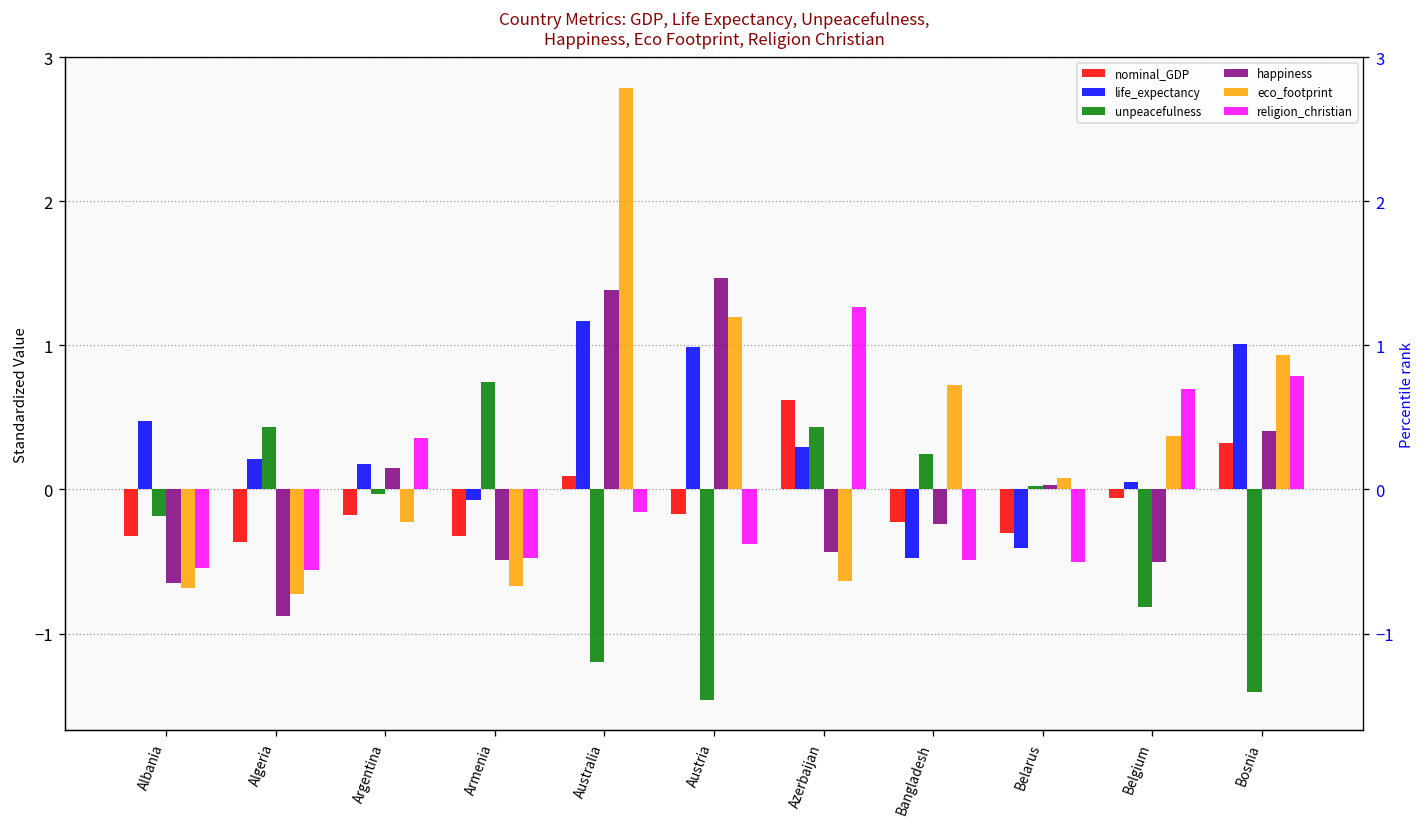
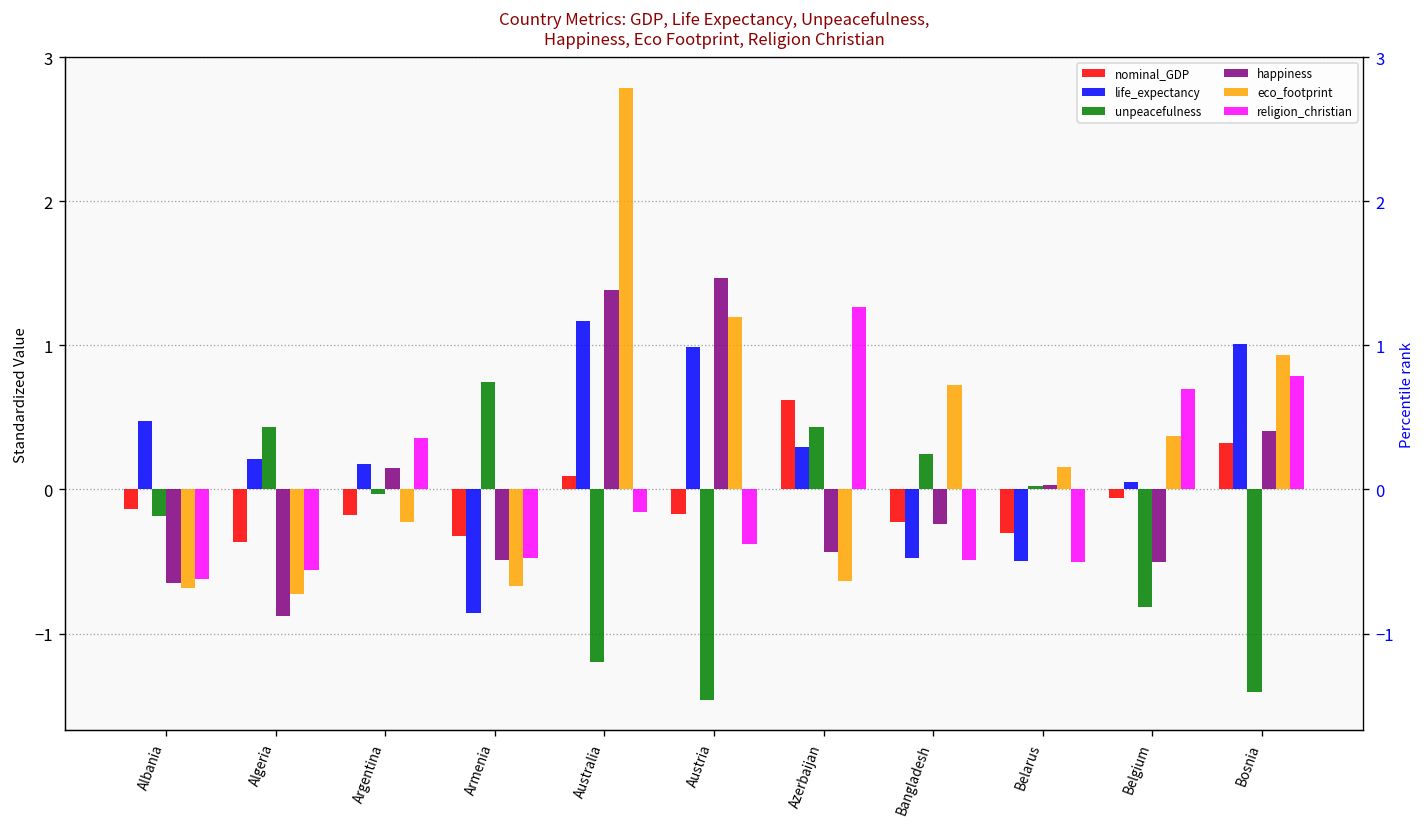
  {
    "nominal_GDP": {
-     "Albania": -0.33,
+     "Albania": -0.14,
      "Algeria": -0.36,
      "Argentina": -0.18,
      "Armenia": -0.32,
      "Australia": 0.09,
      "Austria": -0.17,
      "Azerbaijan": 0.62,
      "Bangladesh": -0.23,
      "Belarus": -0.31,
      "Belgium": -0.06,
      "Bosnia": 0.32
    },
    "life_expectancy": {
      "Albania": 0.48,
      "Algeria": 0.21,
      "Argentina": 0.18,
-     "Armenia": -0.08,
+     "Armenia": -0.86,
      "Australia": 1.17,
      "Austria": 0.99,
      "Azerbaijan": 0.29,
      "Bangladesh": -0.47,
-     "Belarus": -0.41,
+     "Belarus": -0.50,
      "Belgium": 0.05,
      "Bosnia": 1.01
    },
    "unpeacefulness": {
      "Albania": -0.19,
      "Algeria": 0.44,
      "Argentina": -0.04,
      "Armenia": 0.74,
      "Australia": -1.20,
      "Austria": -1.46,
      "Azerbaijan": 0.43,
      "Bangladesh": 0.25,
      "Belarus": 0.02,
      "Belgium": -0.81,
      "Bosnia": -1.41
    },
    "happiness": {
      "Albania": -0.65,
      "Algeria": -0.88,
      "Argentina": 0.15,
      "Armenia": -0.49,
      "Australia": 1.39,
      "Austria": 1.47,
      "Azerbaijan": -0.43,
      "Bangladesh": -0.24,
      "Belarus": 0.03,
      "Belgium": -0.51,
      "Bosnia": 0.41
    },
    "eco_footprint": {
      "Albania": -0.68,
      "Algeria": -0.73,
      "Argentina": -0.23,
      "Armenia": -0.67,
      "Australia": 2.79,
      "Austria": 1.20,
      "Azerbaijan": -0.63,
      "Bangladesh": 0.73,
-     "Belarus": 0.08,
+     "Belarus": 0.15,
      "Belgium": 0.37,
      "Bosnia": 0.93
    },
    "religion_christian": {
-     "Albania": -0.54,
+     "Albania": -0.62,
      "Algeria": -0.56,
      "Argentina": 0.36,
      "Armenia": -0.48,
      "Australia": -0.16,
      "Austria": -0.38,
      "Azerbaijan": 1.27,
      "Bangladesh": -0.49,
      "Belarus": -0.51,
      "Belgium": 0.70,
      "Bosnia": 0.79
    }
  }
